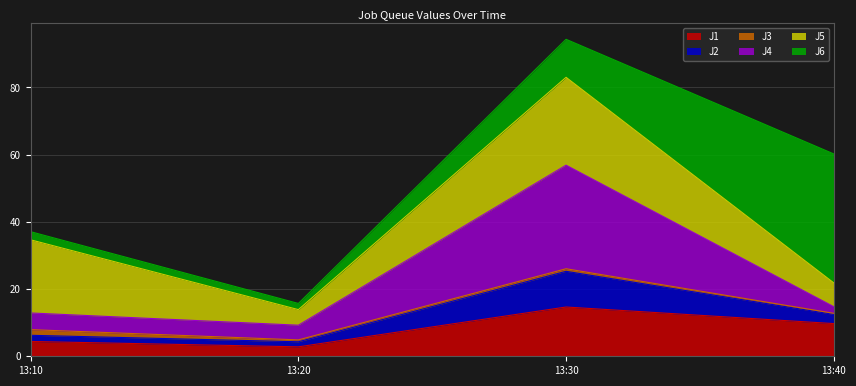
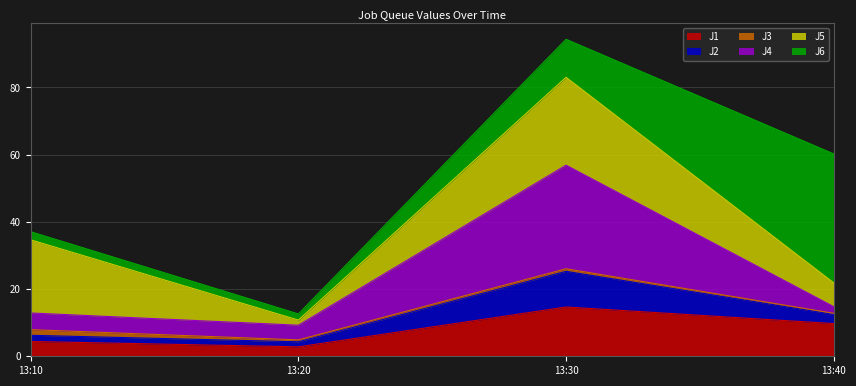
  {
    "J1": {
      "13:10": 4,
      "13:20": 3,
      "13:30": 15,
      "13:40": 10
    },
    "J2": {
      "13:10": 2,
      "13:30": 11
    },
    "J3": {
      "13:10": 2,
      "13:30": 1
    },
    "J4": {
      "13:10": 5,
      "13:20": 4,
      "13:30": 31,
      "13:40": 2
    },
    "J5": {
      "13:10": 22,
-     "13:20": 5,
+     "13:20": 2,
      "13:30": 26,
      "13:40": 7
    },
    "J6": {
      "13:10": 2,
      "13:20": 2,
      "13:30": 11,
      "13:40": 38
    }
  }
